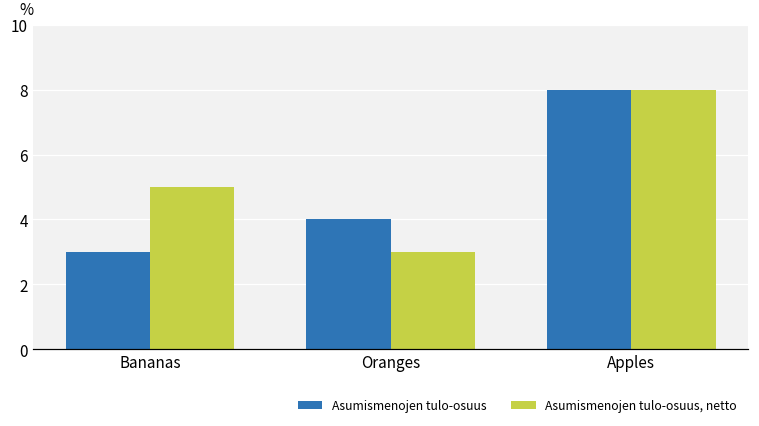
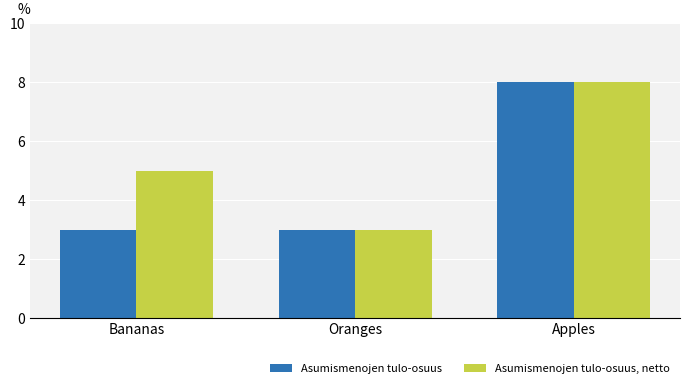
  {
    "Asumismenojen tulo-osuus": {
      "Bananas": 3,
-     "Oranges": 4,
+     "Oranges": 3,
      "Apples": 8
    },
    "Asumismenojen tulo-osuus, netto": {
      "Bananas": 5,
      "Oranges": 3,
      "Apples": 8
    }
  }
